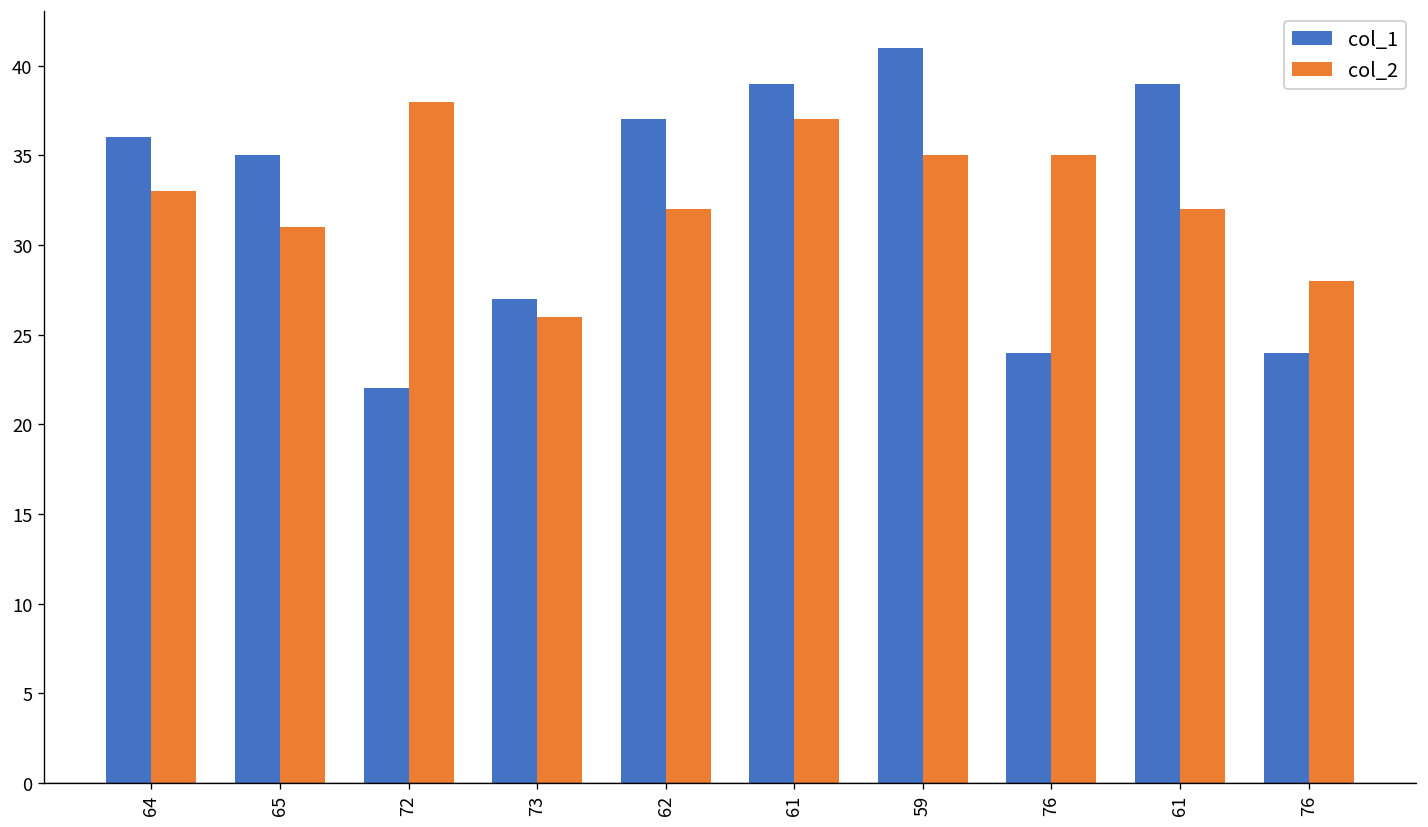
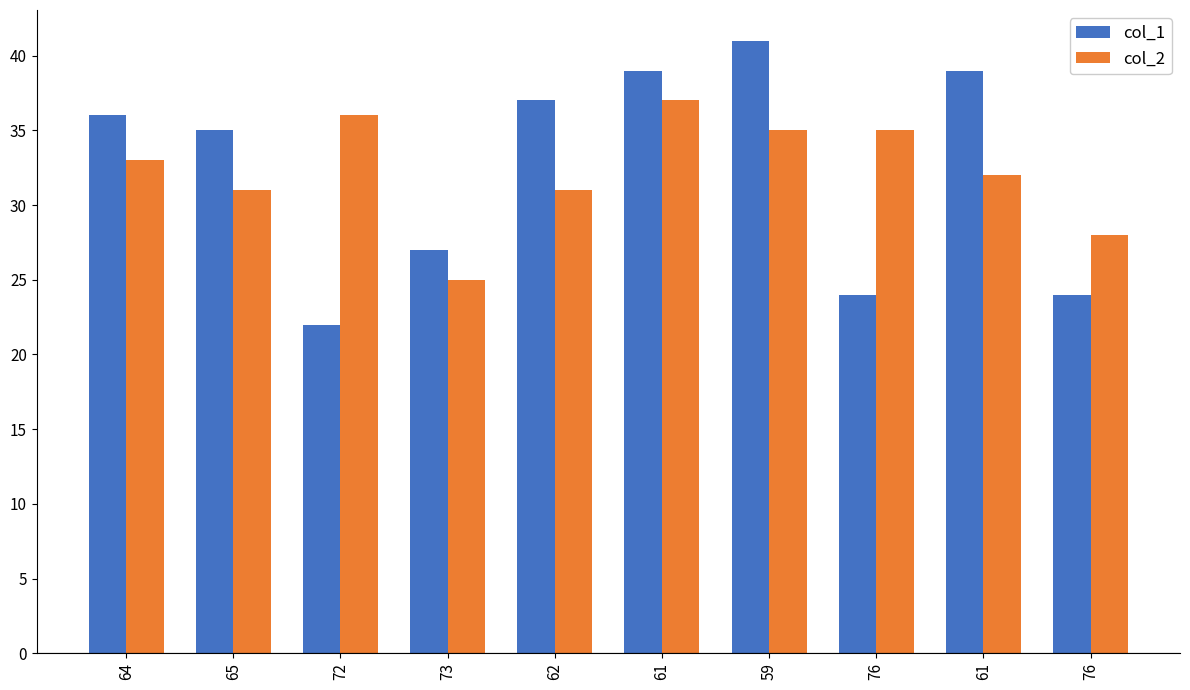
  {
    "col_1": {
      "64": 36,
      "65": 35,
      "72": 22,
      "73": 27,
      "62": 37,
      "59": 41
    },
    "col_2": {
      "64": 33,
      "65": 31,
-     "72": 38,
-     "73": 26,
-     "62": 32,
+     "72": 36,
+     "73": 25,
+     "62": 31,
      "59": 35
    }
  }
